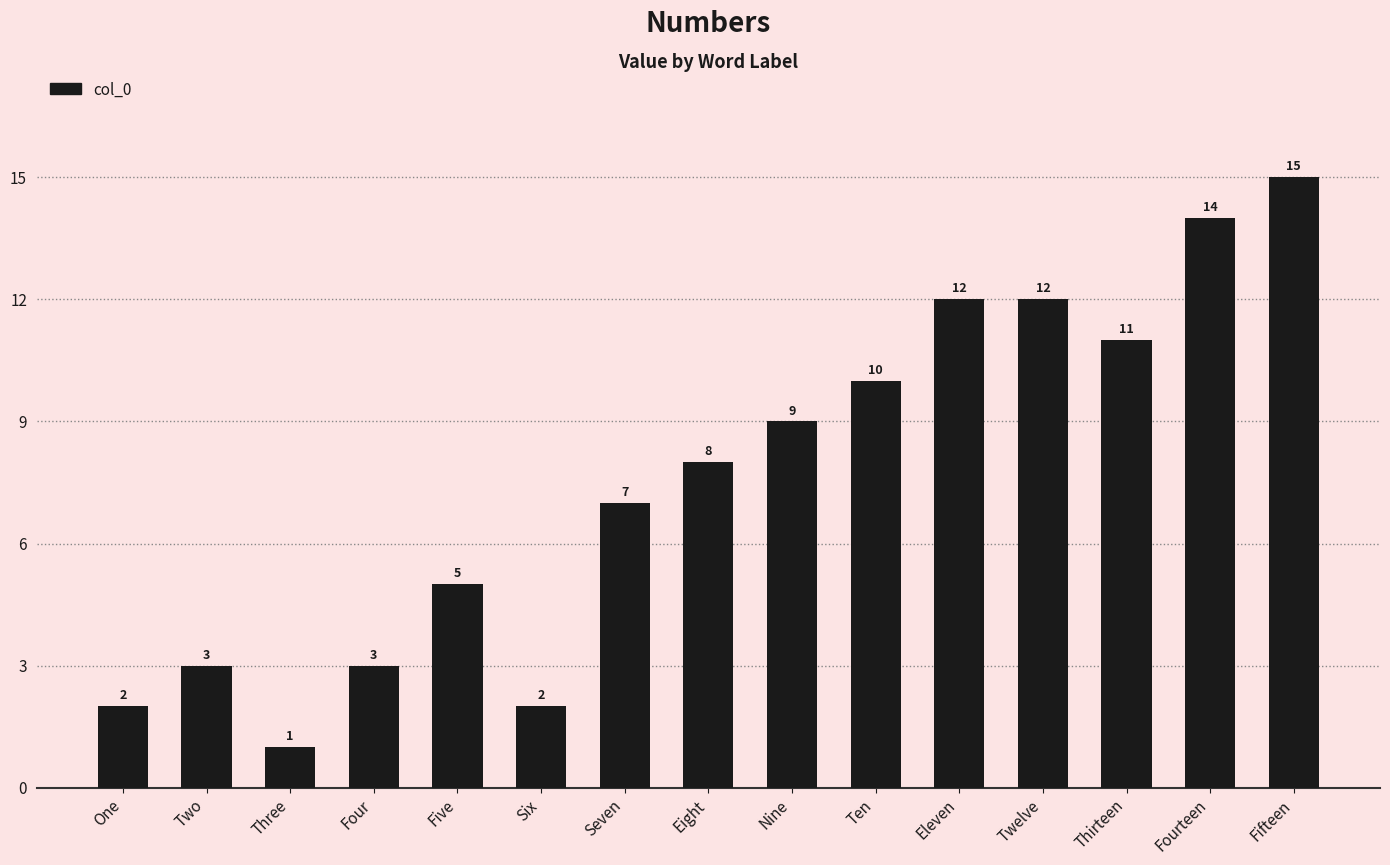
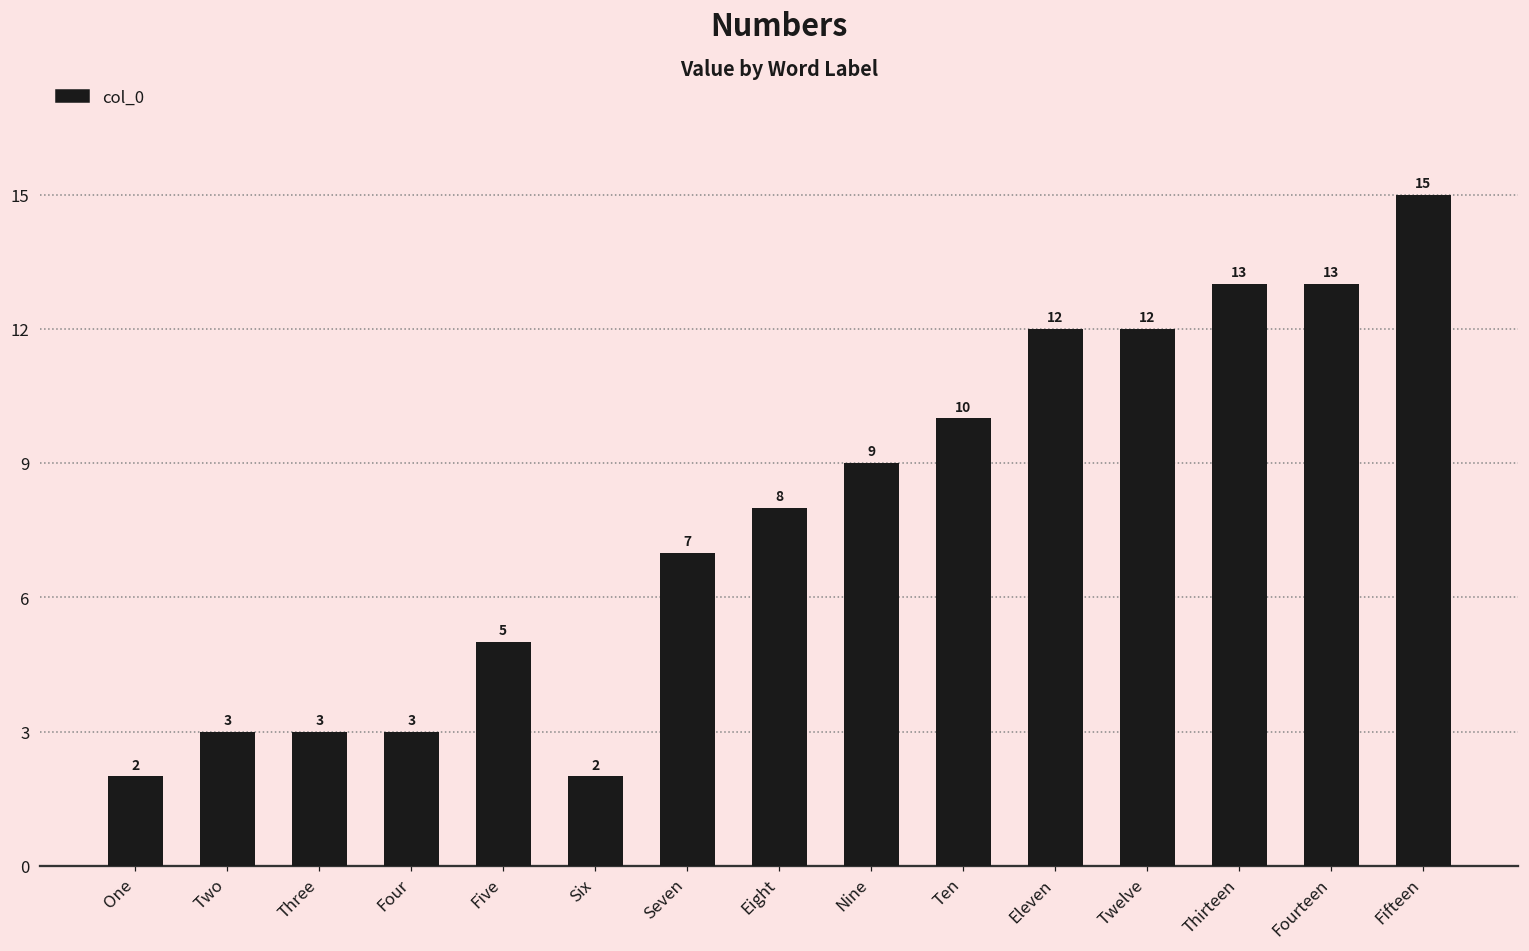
  {
    "One": 2,
    "Two": 3,
-   "Three": 1,
+   "Three": 3,
    "Four": 3,
    "Five": 5,
    "Six": 2,
    "Seven": 7,
    "Eight": 8,
    "Nine": 9,
    "Ten": 10,
    "Eleven": 12,
    "Twelve": 12,
-   "Thirteen": 11,
-   "Fourteen": 14,
+   "Thirteen": 13,
+   "Fourteen": 13,
    "Fifteen": 15
  }
